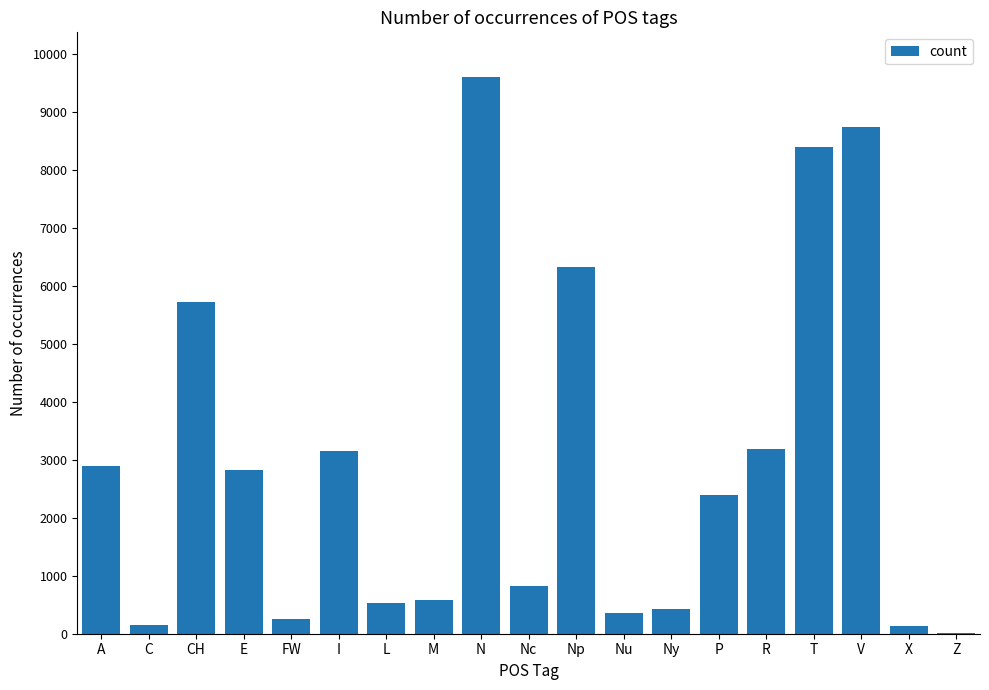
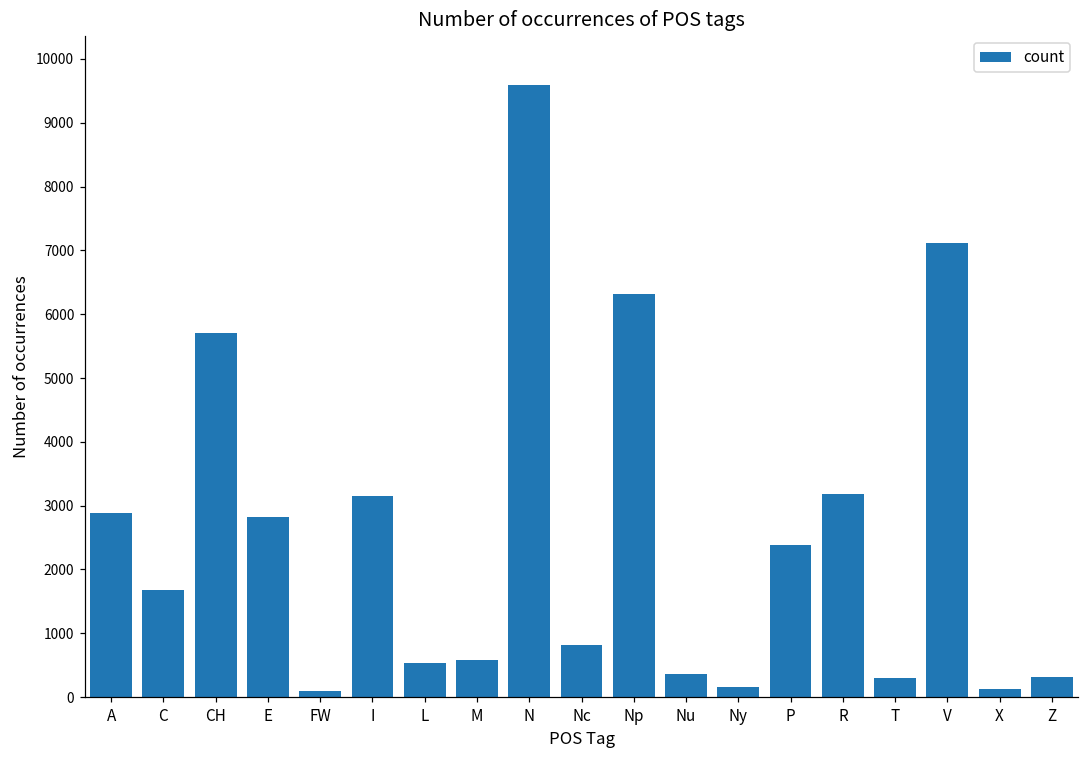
  {
    "A": 2900,
-   "C": 200,
+   "C": 1700,
    "CH": 5700,
    "E": 2800,
-   "FW": 300,
+   "FW": 100,
    "I": 3200,
    "L": 500,
    "M": 600,
    "N": 9600,
    "Nc": 800,
    "Np": 6300,
    "Nu": 400,
-   "Ny": 400,
+   "Ny": 200,
    "P": 2400,
    "R": 3200,
-   "T": 8400,
-   "V": 8700,
+   "T": 300,
+   "V": 7100,
    "X": 100,
-   "Z": 0
+   "Z": 300
  }
